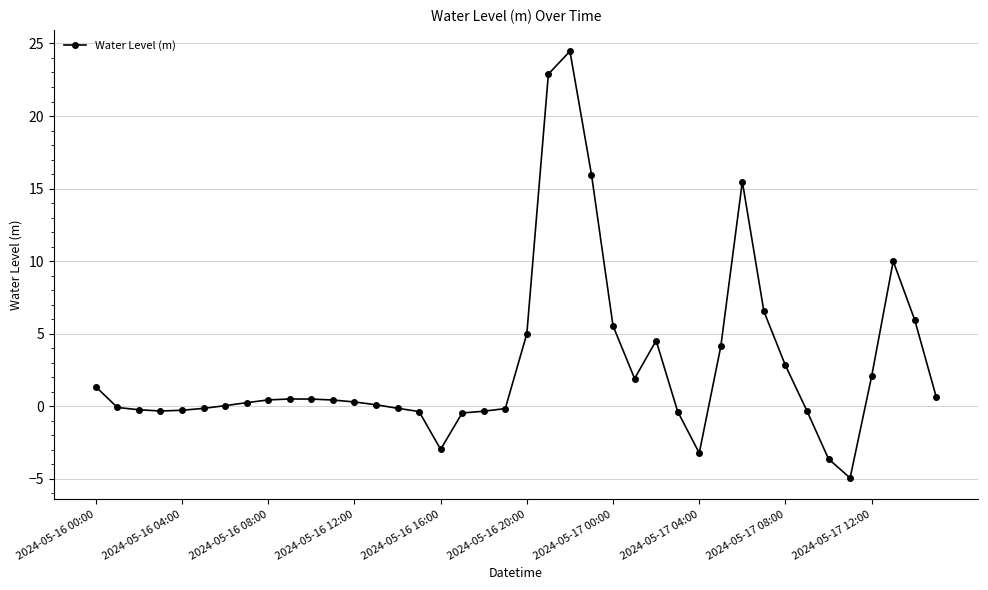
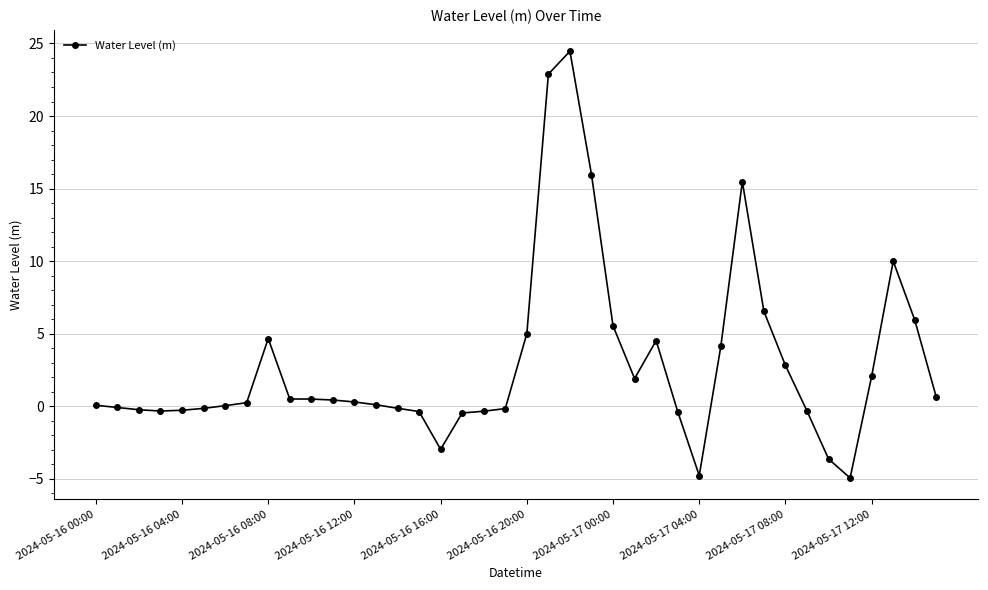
  {
-   "2024-05-16 00:00": 1.4,
+   "2024-05-16 00:00": 0.1,
    "2024-05-16 04:00": -0.3,
-   "2024-05-16 08:00": 0.4,
+   "2024-05-16 08:00": 4.7,
    "2024-05-16 12:00": 0.3,
    "2024-05-16 16:00": -3.0,
    "2024-05-16 20:00": 5.0,
    "2024-05-17 00:00": 5.5,
-   "2024-05-17 04:00": -3.2,
+   "2024-05-17 04:00": -4.8,
    "2024-05-17 08:00": 2.8,
    "2024-05-17 12:00": 2.1
  }
